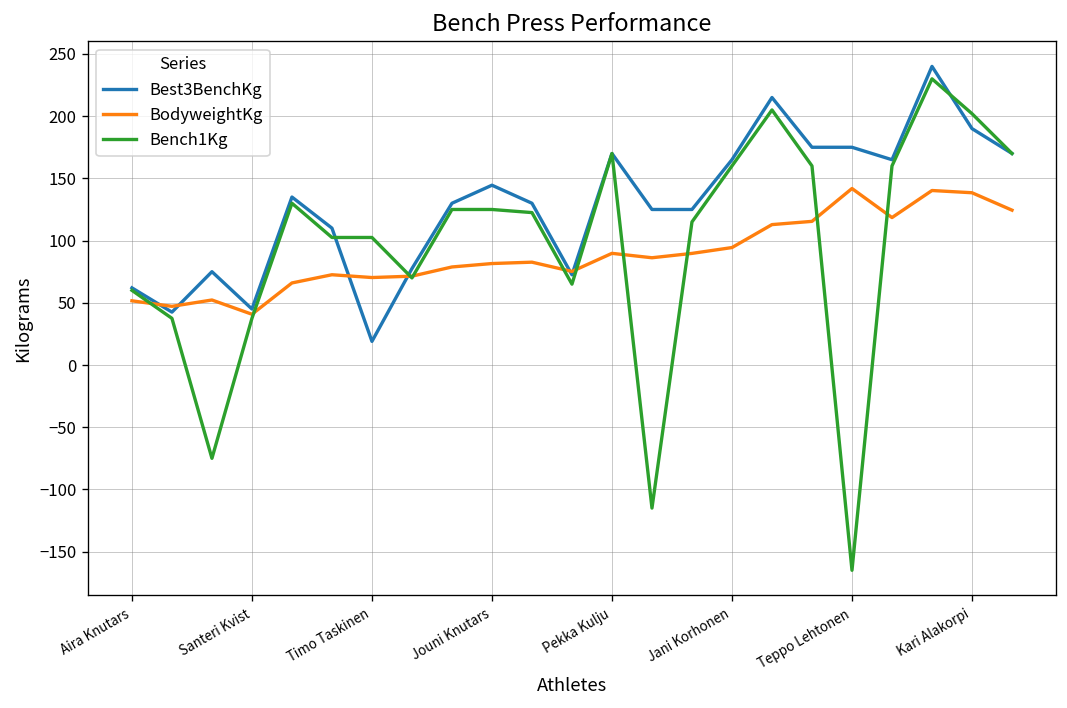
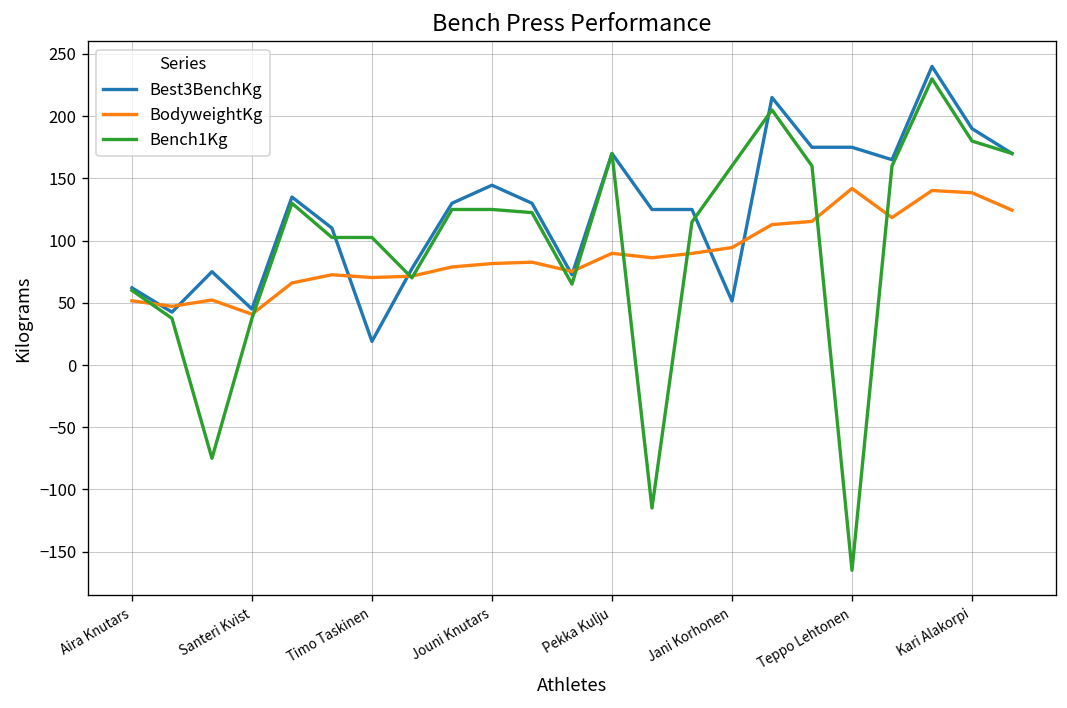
  {
    "Best3BenchKg": {
      "Santeri Kvist": 45,
      "Timo Taskinen": 19,
      "Jouni Knutars": 145,
-     "Jani Korhonen": 165,
+     "Jani Korhonen": 51,
      "Teppo Lehtonen": 175,
      "Kari Alakorpi": 190
    },
    "BodyweightKg": {
      "Aira Knutars": 52,
      "Santeri Kvist": 41,
      "Timo Taskinen": 70,
      "Jouni Knutars": 82,
      "Pekka Kulju": 90,
      "Jani Korhonen": 94,
      "Teppo Lehtonen": 142,
      "Kari Alakorpi": 138
    },
    "Bench1Kg": {
      "Santeri Kvist": 38,
      "Timo Taskinen": 103,
      "Jouni Knutars": 125,
      "Jani Korhonen": 160,
      "Teppo Lehtonen": -165,
-     "Kari Alakorpi": 202
+     "Kari Alakorpi": 180
    }
  }
